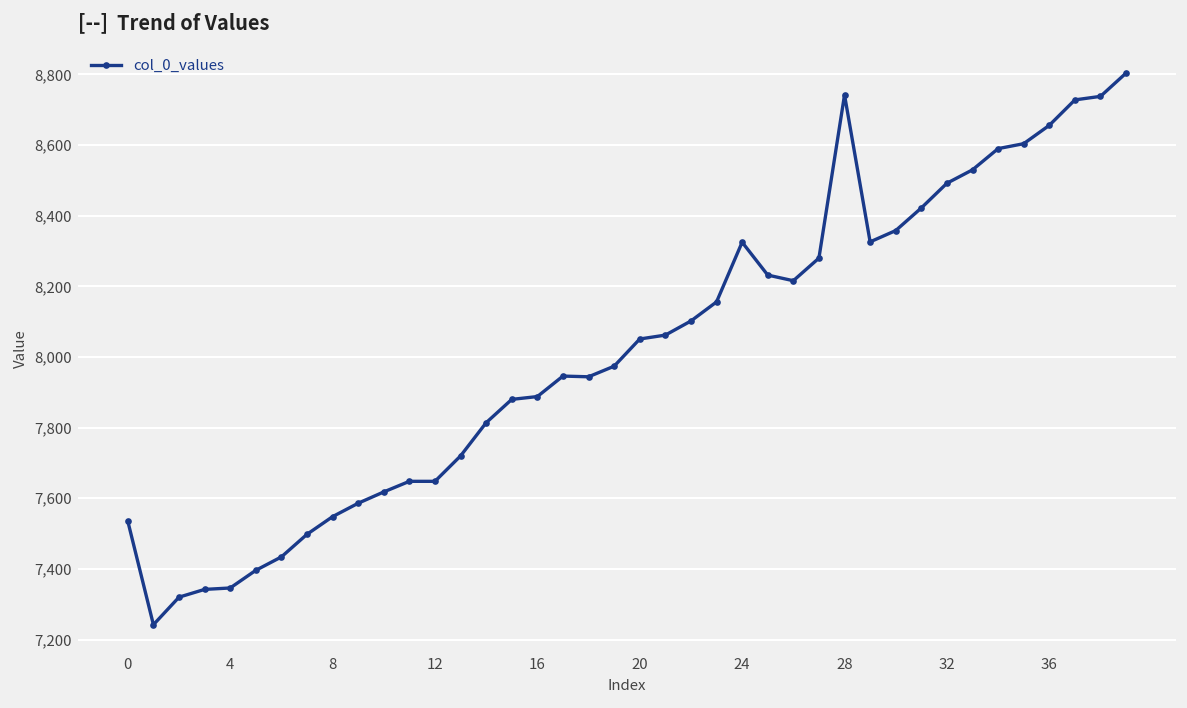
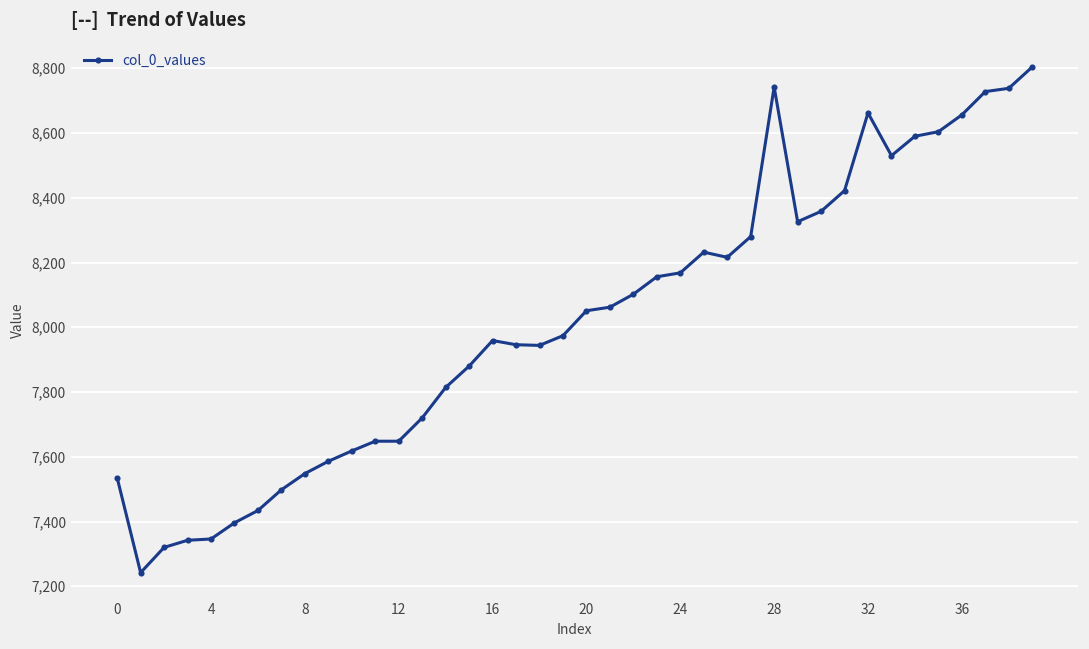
  {
    "0": "7,540",
    "4": "7,350",
    "8": "7,550",
    "12": "7,650",
-   "16": "7,890",
+   "16": "7,960",
    "20": "8,050",
-   "24": "8,330",
+   "24": "8,170",
    "28": "8,740",
-   "32": "8,490",
+   "32": "8,660",
    "36": "8,660"
  }
